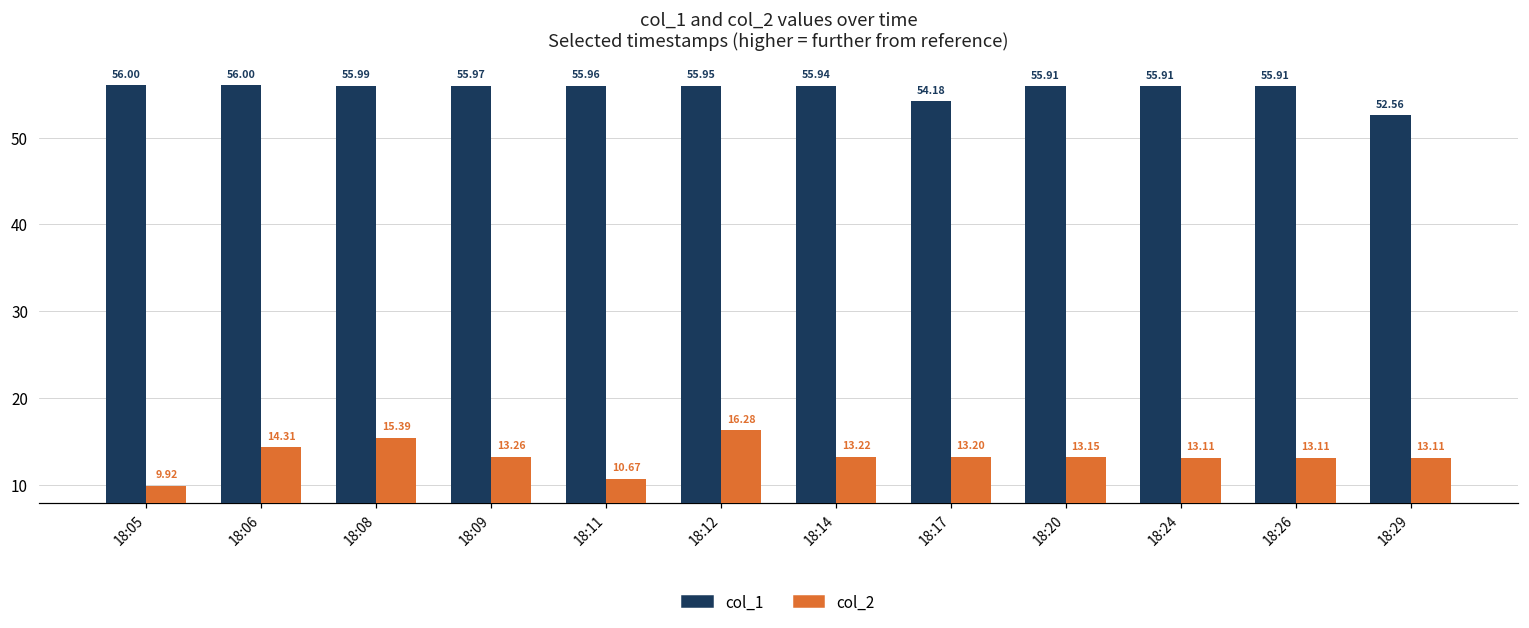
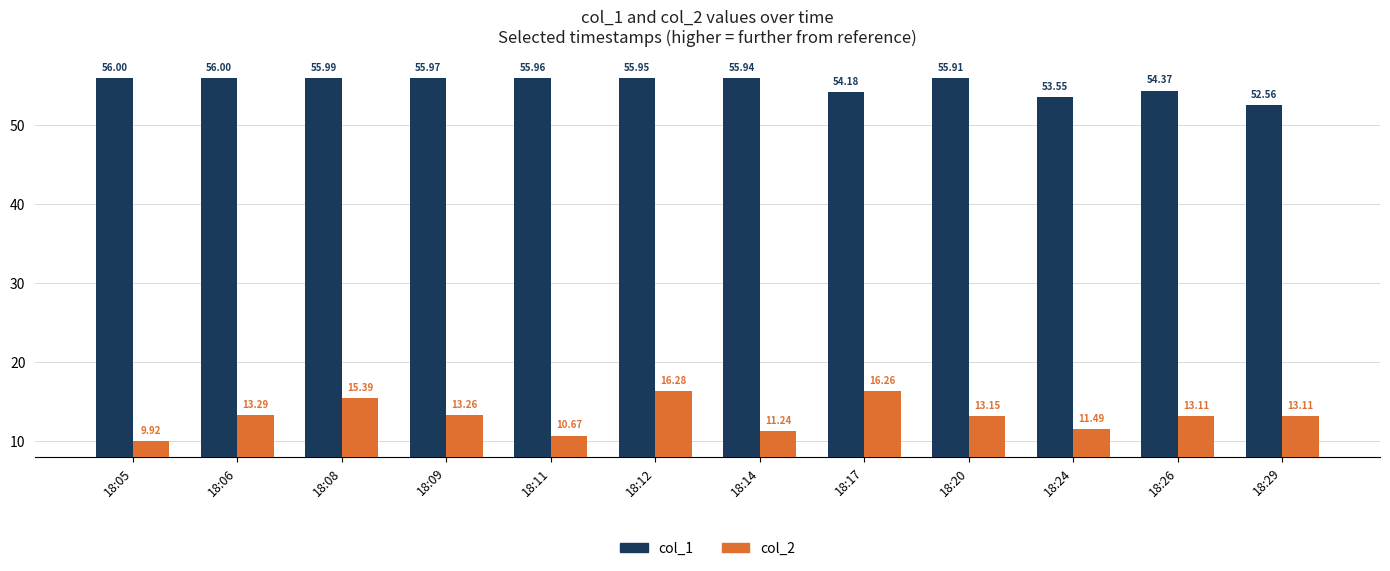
  {
    "col_1": {
      "18:05": 56.00,
      "18:06": 56.00,
      "18:08": 55.99,
      "18:09": 55.97,
      "18:11": 55.96,
      "18:12": 55.95,
      "18:14": 55.94,
      "18:17": 54.18,
      "18:20": 55.91,
-     "18:24": 55.91,
-     "18:26": 55.91,
+     "18:24": 53.55,
+     "18:26": 54.37,
      "18:29": 52.56
    },
    "col_2": {
      "18:05": 9.92,
-     "18:06": 14.31,
+     "18:06": 13.29,
      "18:08": 15.39,
      "18:09": 13.26,
      "18:11": 10.67,
      "18:12": 16.28,
-     "18:14": 13.22,
-     "18:17": 13.20,
+     "18:14": 11.24,
+     "18:17": 16.26,
      "18:20": 13.15,
-     "18:24": 13.11,
+     "18:24": 11.49,
      "18:26": 13.11,
      "18:29": 13.11
    }
  }
